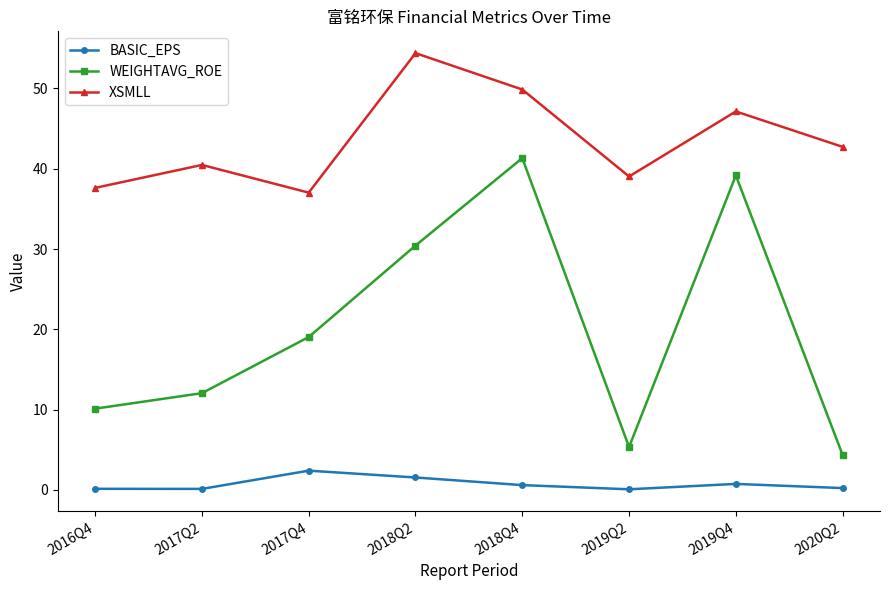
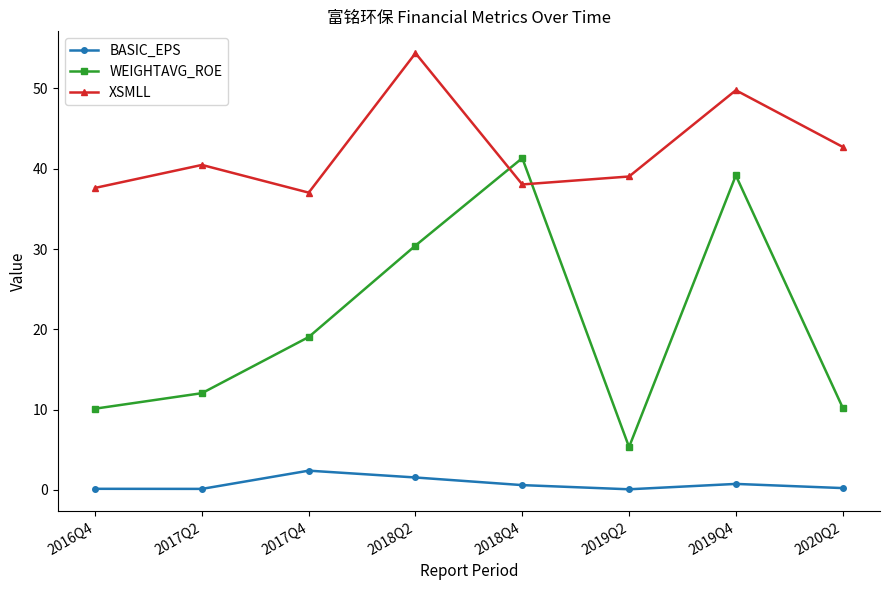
  {
    "BASIC_EPS": {
      "2016Q4": 0,
      "2017Q2": 0,
      "2017Q4": 2,
      "2018Q2": 2,
      "2018Q4": 1,
      "2019Q2": 0,
      "2019Q4": 1,
      "2020Q2": 0
    },
    "WEIGHTAVG_ROE": {
      "2016Q4": 10,
      "2017Q2": 12,
      "2017Q4": 19,
      "2018Q2": 30,
      "2018Q4": 41,
      "2019Q2": 5,
      "2019Q4": 39,
-     "2020Q2": 4
+     "2020Q2": 10
    },
    "XSMLL": {
      "2016Q4": 38,
      "2017Q2": 40,
      "2017Q4": 37,
      "2018Q2": 54,
-     "2018Q4": 50,
+     "2018Q4": 38,
      "2019Q2": 39,
-     "2019Q4": 47,
+     "2019Q4": 50,
      "2020Q2": 43
    }
  }
